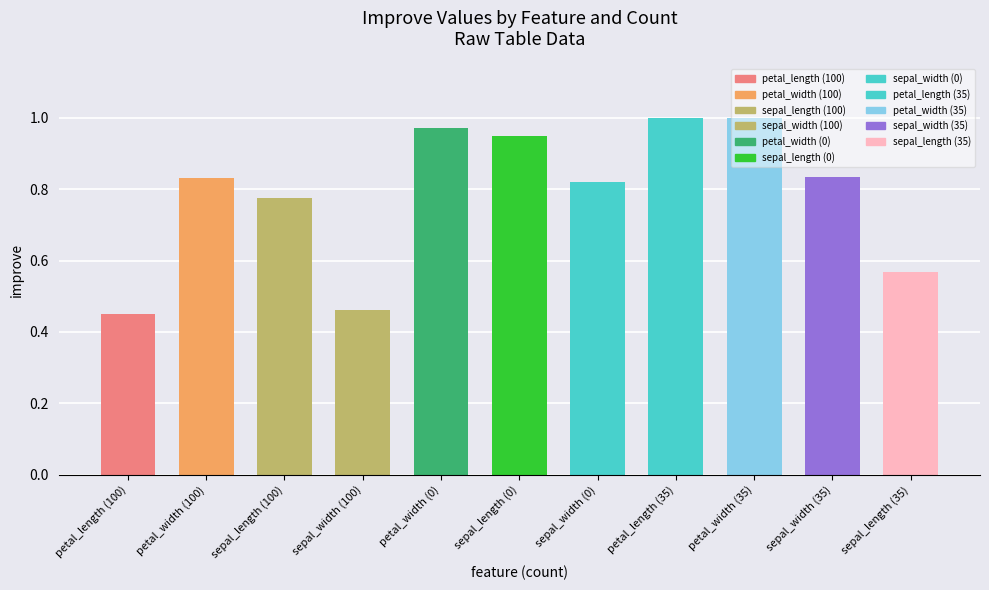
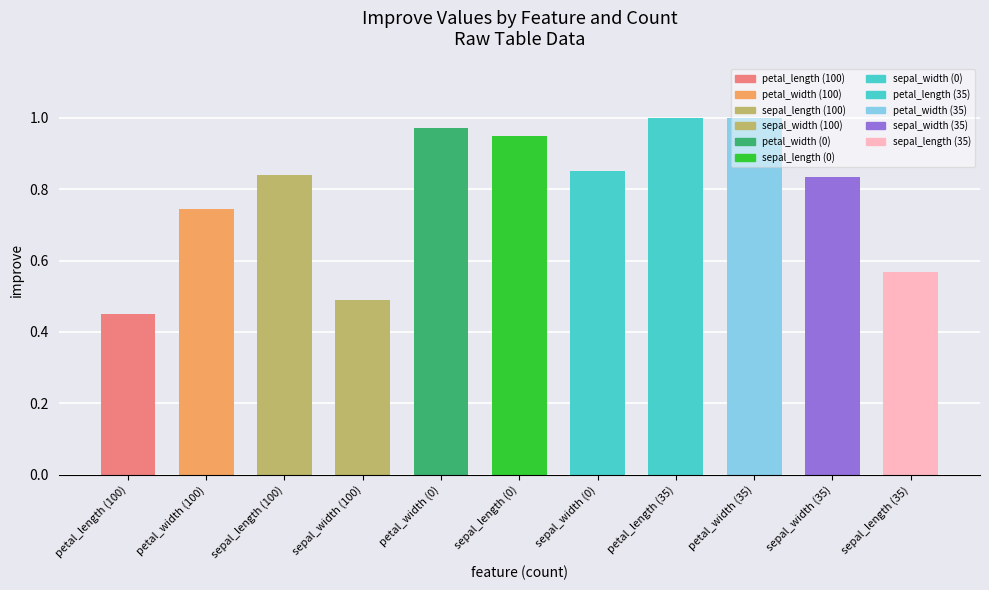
  {
    "petal_length (100)": 0.45,
-   "petal_width (100)": 0.83,
-   "sepal_length (100)": 0.77,
-   "sepal_width (100)": 0.46,
+   "petal_width (100)": 0.74,
+   "sepal_length (100)": 0.84,
+   "sepal_width (100)": 0.49,
    "petal_width (0)": 0.97,
    "sepal_length (0)": 0.95,
-   "sepal_width (0)": 0.82,
+   "sepal_width (0)": 0.85,
    "petal_length (35)": 1.00,
    "sepal_width (35)": 0.83,
    "sepal_length (35)": 0.57
  }
